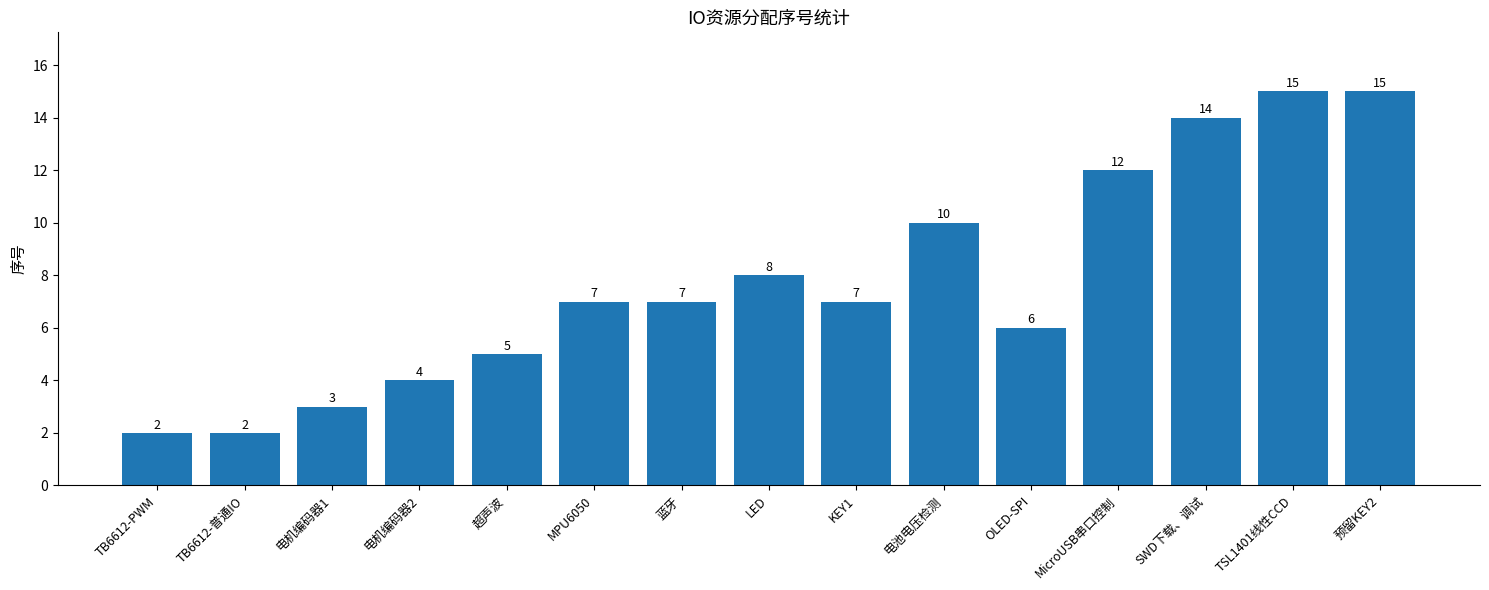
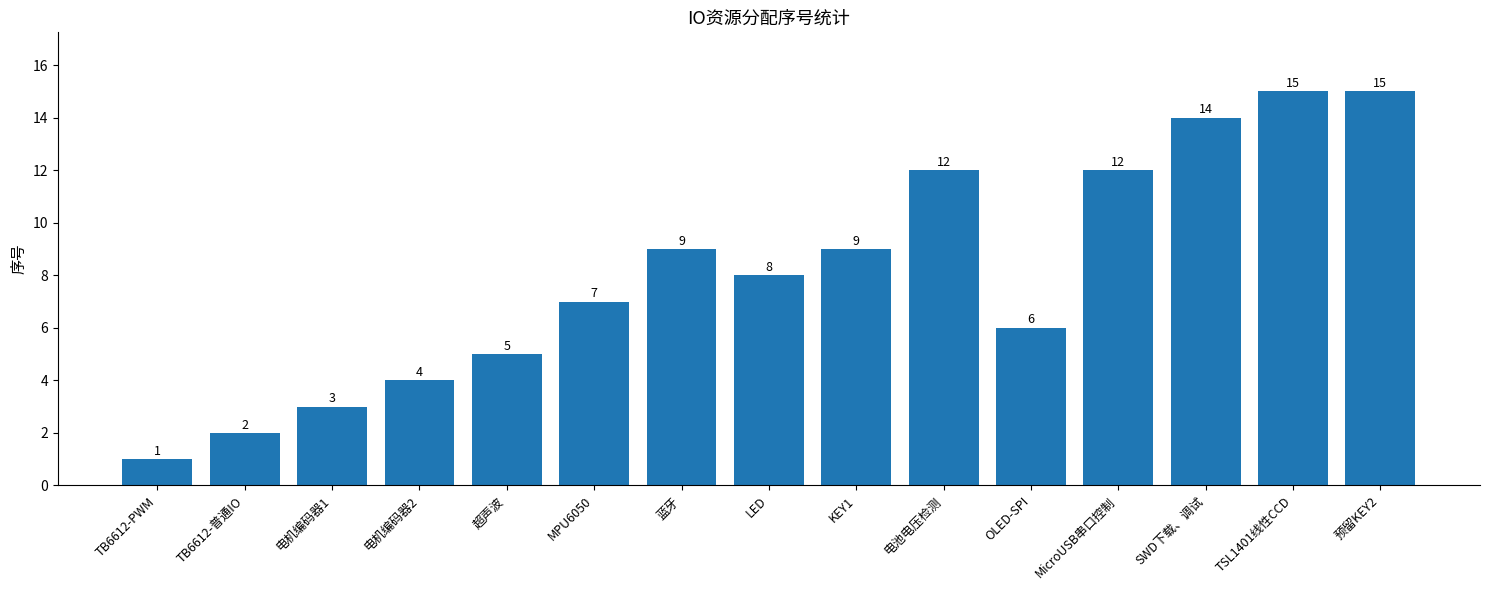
  {
-   "TB6612-PWM": 2,
+   "TB6612-PWM": 1,
    "TB6612-普通IO": 2,
    "电机编码器1": 3,
    "电机编码器2": 4,
    "超声波": 5,
    "MPU6050": 7,
-   "蓝牙": 7,
+   "蓝牙": 9,
    "LED": 8,
-   "KEY1": 7,
-   "电池电压检测": 10,
+   "KEY1": 9,
+   "电池电压检测": 12,
    "OLED-SPI": 6,
    "MicroUSB串口控制": 12,
    "SWD下载、调试": 14,
    "TSL1401线性CCD": 15,
    "预留KEY2": 15
  }
